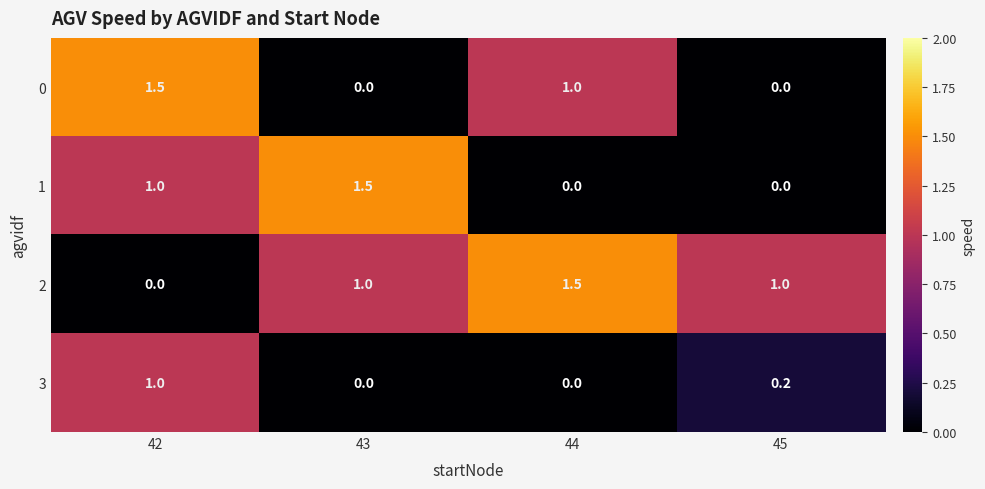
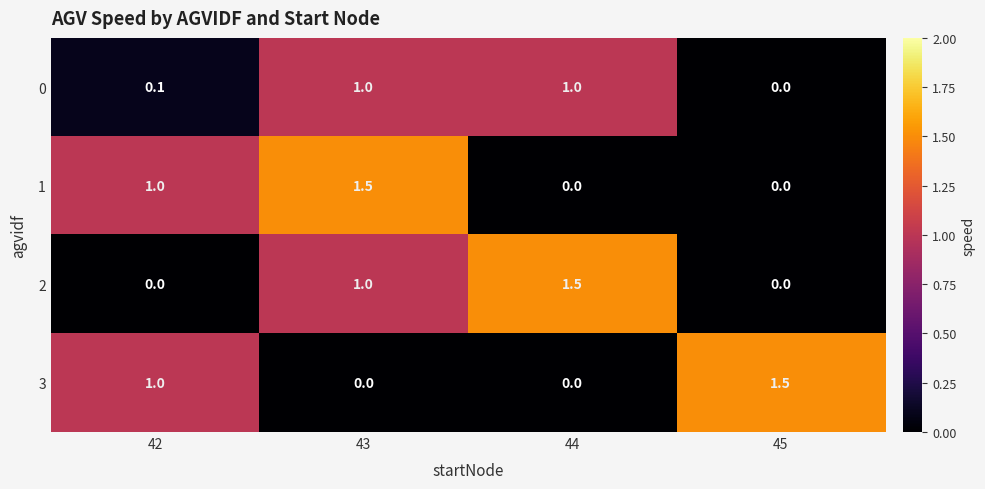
  {
    "0": {
-     "42": 1.5,
-     "43": 0.0,
+     "42": 0.1,
+     "43": 1.0,
      "44": 1.0,
      "45": 0.0
    },
    "1": {
      "42": 1.0,
      "43": 1.5,
      "44": 0.0,
      "45": 0.0
    },
    "2": {
      "42": 0.0,
      "43": 1.0,
      "44": 1.5,
-     "45": 1.0
+     "45": 0.0
    },
    "3": {
      "42": 1.0,
      "43": 0.0,
      "44": 0.0,
-     "45": 0.2
+     "45": 1.5
    }
  }
